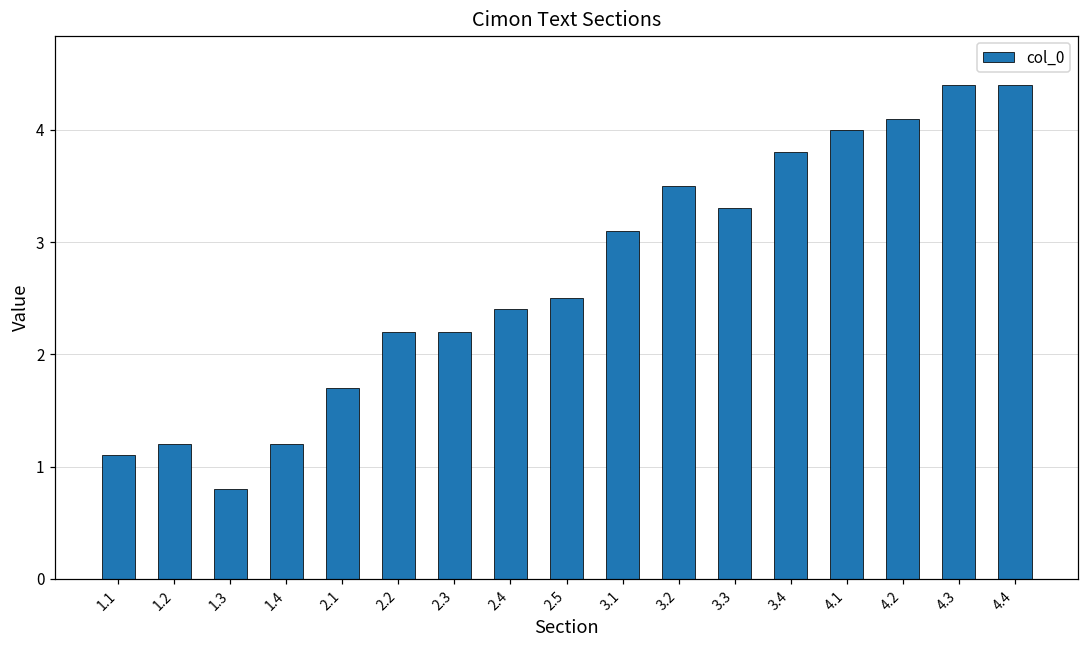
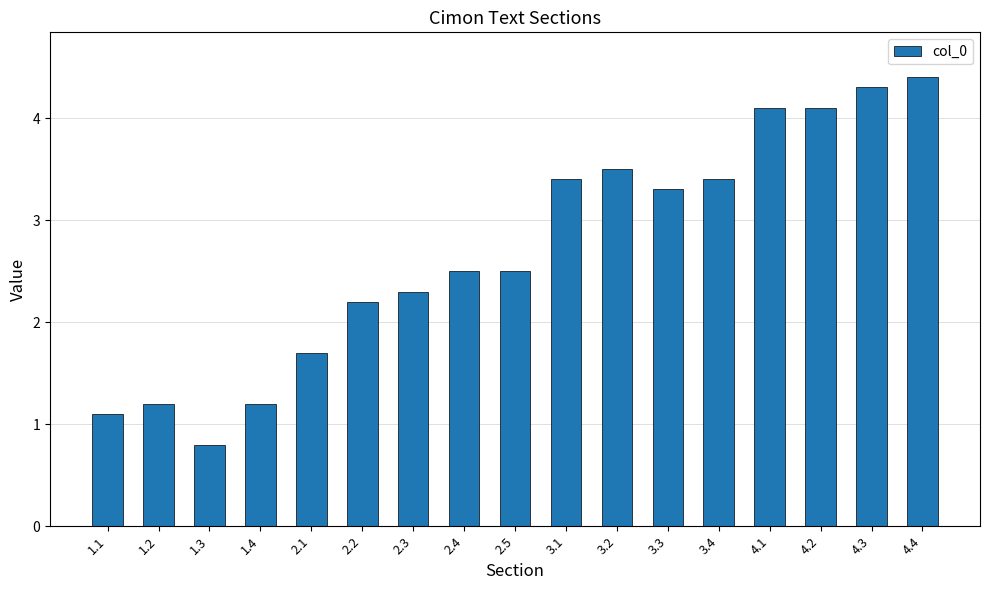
  {
    "1.1": 1.1,
    "1.2": 1.2,
    "1.3": 0.8,
    "1.4": 1.2,
    "2.1": 1.7,
    "2.2": 2.2,
-   "2.3": 2.2,
-   "2.4": 2.4,
+   "2.3": 2.3,
+   "2.4": 2.5,
    "2.5": 2.5,
-   "3.1": 3.1,
+   "3.1": 3.4,
    "3.2": 3.5,
    "3.3": 3.3,
-   "3.4": 3.8,
-   "4.1": 4.0,
+   "3.4": 3.4,
+   "4.1": 4.1,
    "4.2": 4.1,
-   "4.3": 4.4,
+   "4.3": 4.3,
    "4.4": 4.4
  }
